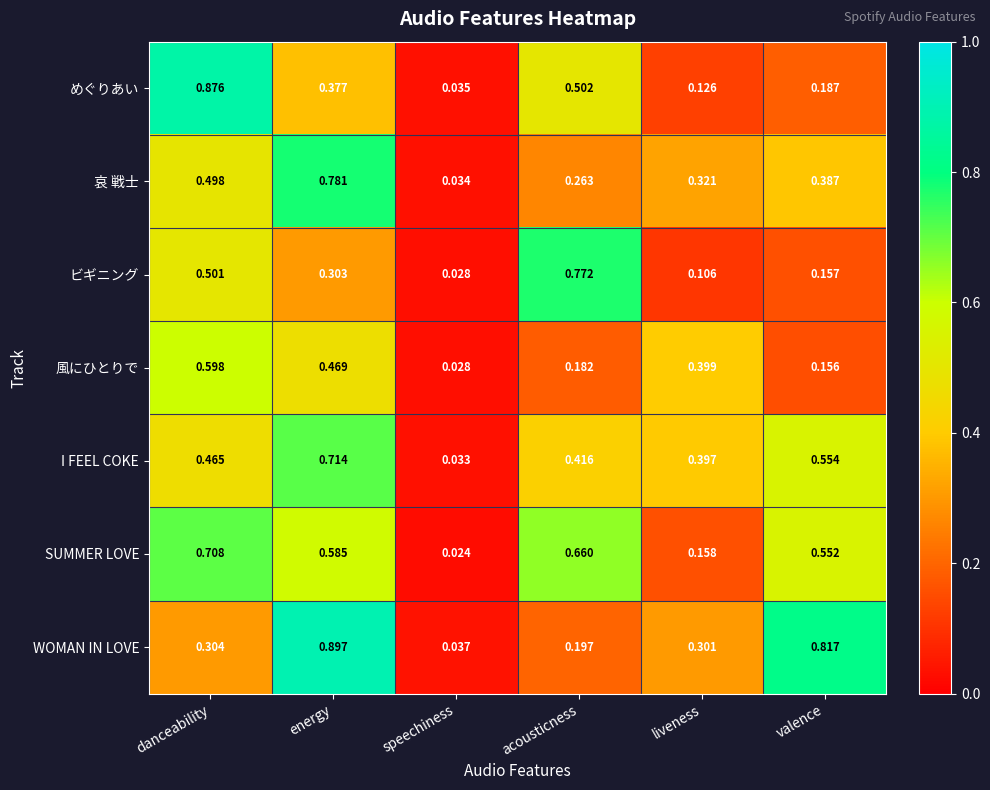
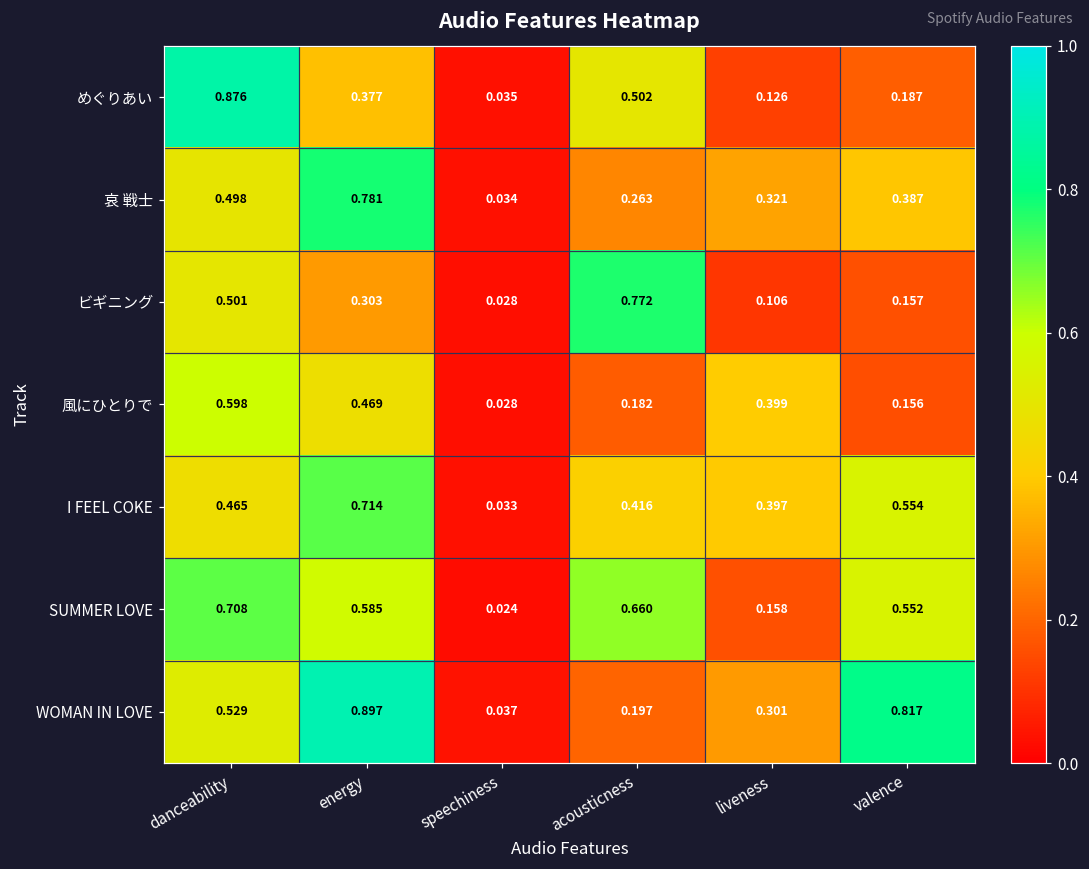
  {
    "めぐりあい": {
      "danceability": 0.876,
      "energy": 0.377,
      "speechiness": 0.035,
      "acousticness": 0.502,
      "liveness": 0.126,
      "valence": 0.187
    },
    "哀 戦士": {
      "danceability": 0.498,
      "energy": 0.781,
      "speechiness": 0.034,
      "acousticness": 0.263,
      "liveness": 0.321,
      "valence": 0.387
    },
    "ビギニング": {
      "danceability": 0.501,
      "energy": 0.303,
      "speechiness": 0.028,
      "acousticness": 0.772,
      "liveness": 0.106,
      "valence": 0.157
    },
    "風にひとりで": {
      "danceability": 0.598,
      "energy": 0.469,
      "speechiness": 0.028,
      "acousticness": 0.182,
      "liveness": 0.399,
      "valence": 0.156
    },
    "I FEEL COKE": {
      "danceability": 0.465,
      "energy": 0.714,
      "speechiness": 0.033,
      "acousticness": 0.416,
      "liveness": 0.397,
      "valence": 0.554
    },
    "SUMMER LOVE": {
      "danceability": 0.708,
      "energy": 0.585,
      "speechiness": 0.024,
      "acousticness": 0.660,
      "liveness": 0.158,
      "valence": 0.552
    },
    "WOMAN IN LOVE": {
-     "danceability": 0.304,
+     "danceability": 0.529,
      "energy": 0.897,
      "speechiness": 0.037,
      "acousticness": 0.197,
      "liveness": 0.301,
      "valence": 0.817
    }
  }
